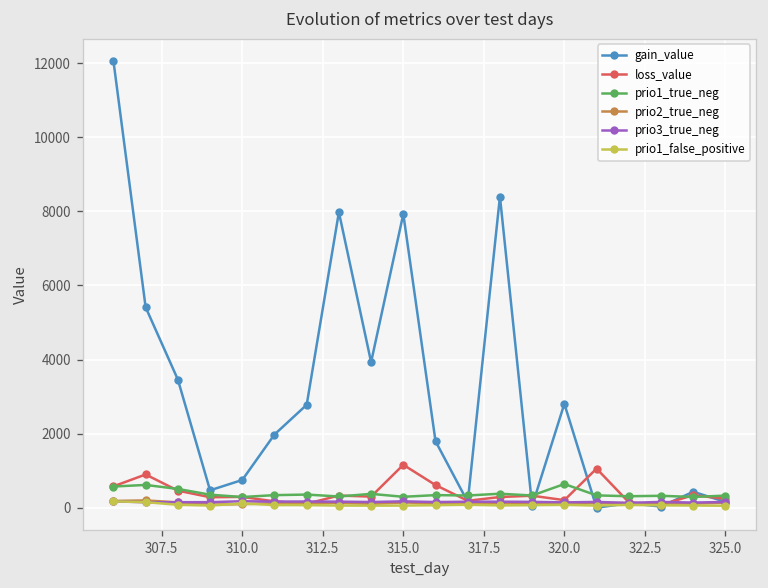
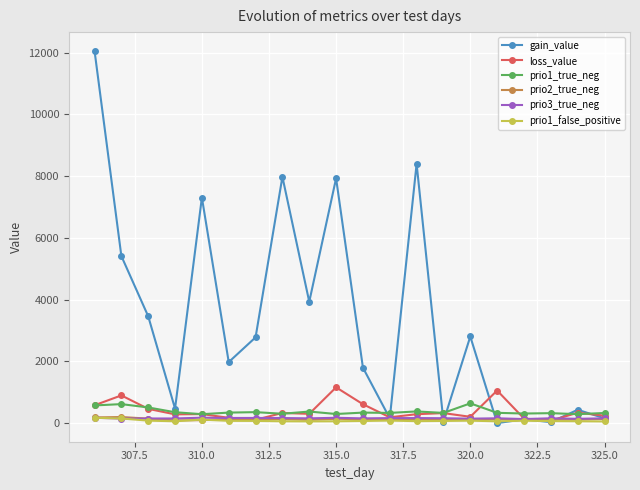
  {
    "gain_value": {
-     "310.0": 700,
+     "310.0": 7300,
      "315.0": 7900,
      "320.0": 2800
    },
    "prio1_true_neg": {
      "315.0": 300,
      "320.0": 600,
      "325.0": 300
    },
    "prio1_false_positive": {
      "315.0": 100
    }
  }
